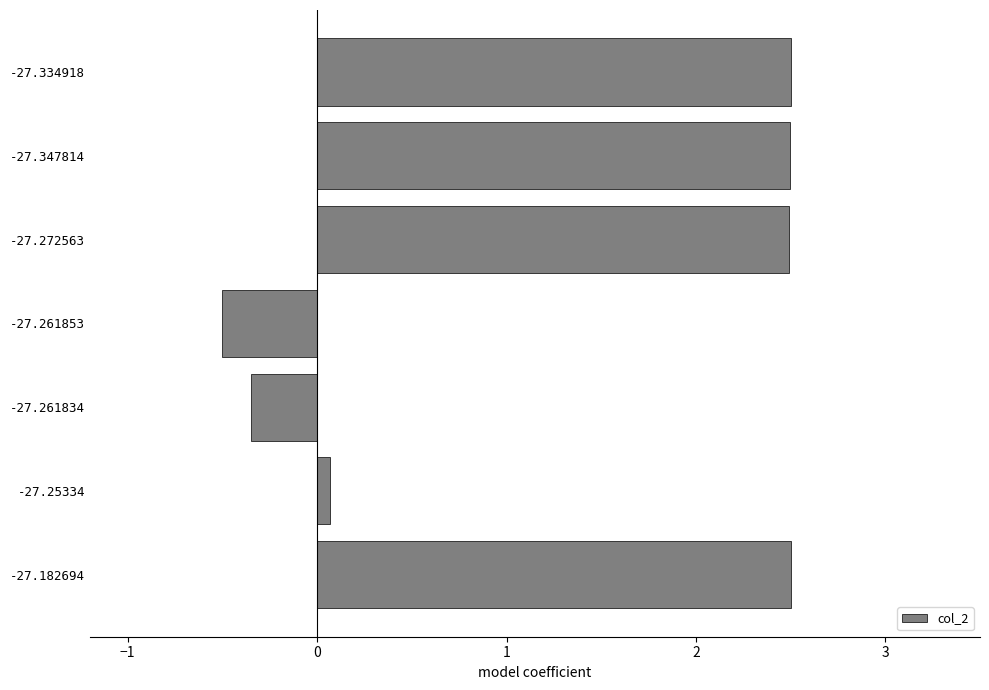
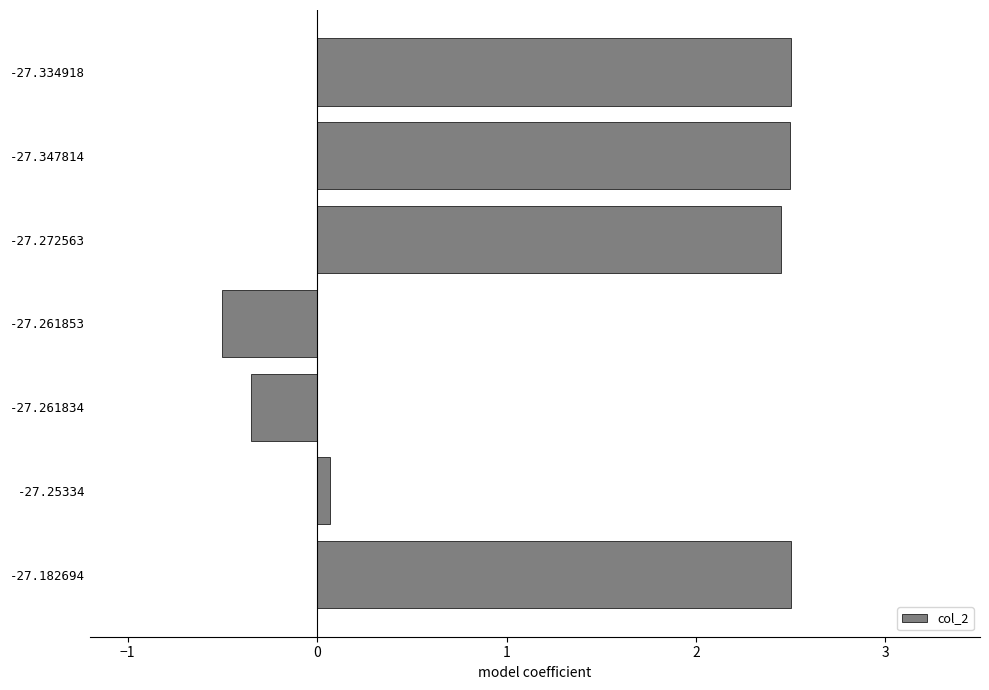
  {
    "-27.334918": 2.50,
    "-27.347814": 2.50,
-   "-27.272563": 2.49,
+   "-27.272563": 2.45,
    "-27.261853": -0.50,
    "-27.261834": -0.35,
    "-27.25334": 0.07,
    "-27.182694": 2.50
  }
